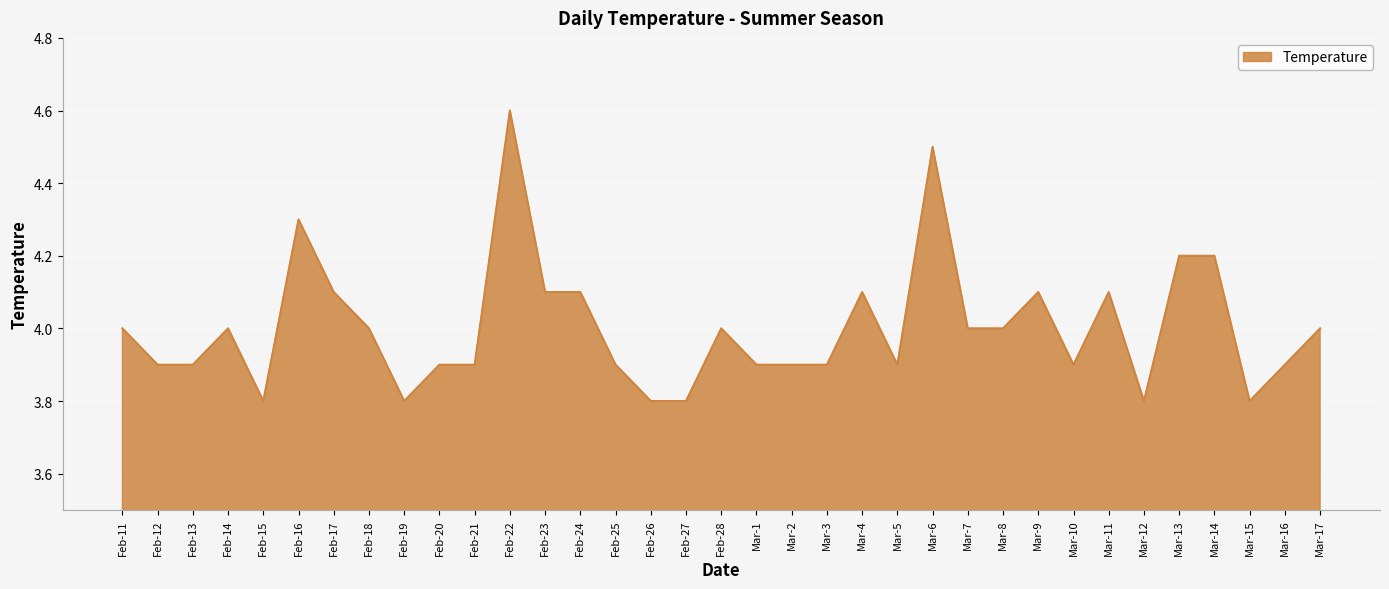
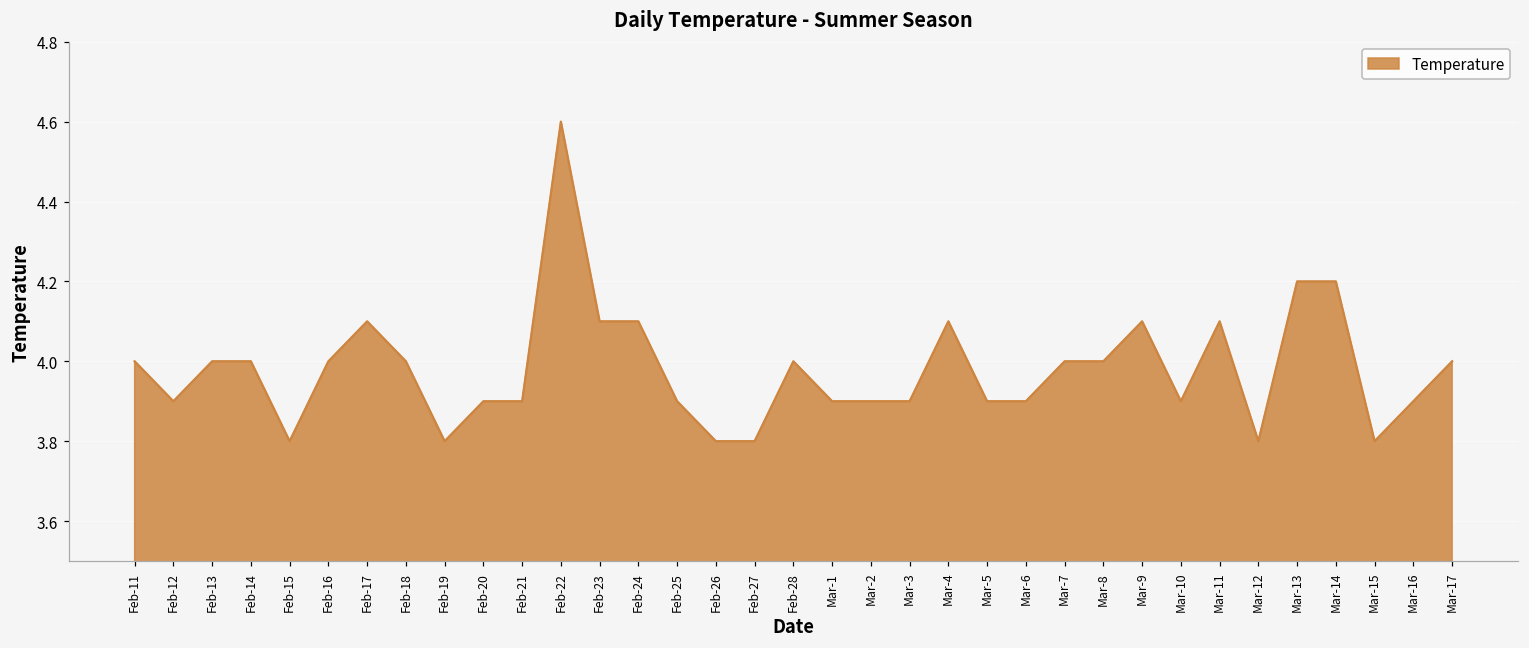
  {
    "Feb-11": 4.0,
    "Feb-12": 3.9,
-   "Feb-13": 3.9,
+   "Feb-13": 4.0,
    "Feb-14": 4.0,
    "Feb-15": 3.8,
-   "Feb-16": 4.3,
+   "Feb-16": 4.0,
    "Feb-17": 4.1,
    "Feb-18": 4.0,
    "Feb-19": 3.8,
    "Feb-20": 3.9,
    "Feb-21": 3.9,
    "Feb-22": 4.6,
    "Feb-23": 4.1,
    "Feb-24": 4.1,
    "Feb-25": 3.9,
    "Feb-26": 3.8,
    "Feb-27": 3.8,
    "Feb-28": 4.0,
    "Mar-1": 3.9,
    "Mar-2": 3.9,
    "Mar-3": 3.9,
    "Mar-4": 4.1,
    "Mar-5": 3.9,
-   "Mar-6": 4.5,
+   "Mar-6": 3.9,
    "Mar-7": 4.0,
    "Mar-8": 4.0,
    "Mar-9": 4.1,
    "Mar-10": 3.9,
    "Mar-11": 4.1,
    "Mar-12": 3.8,
    "Mar-13": 4.2,
    "Mar-14": 4.2,
    "Mar-15": 3.8,
    "Mar-16": 3.9,
    "Mar-17": 4.0
  }
